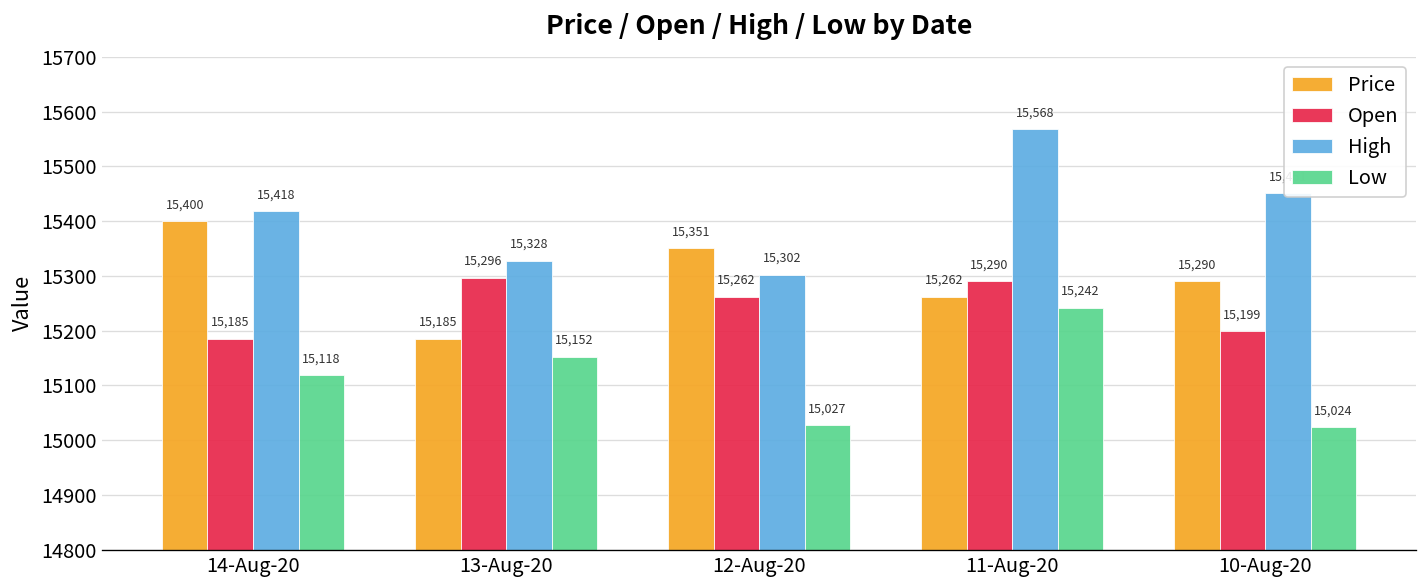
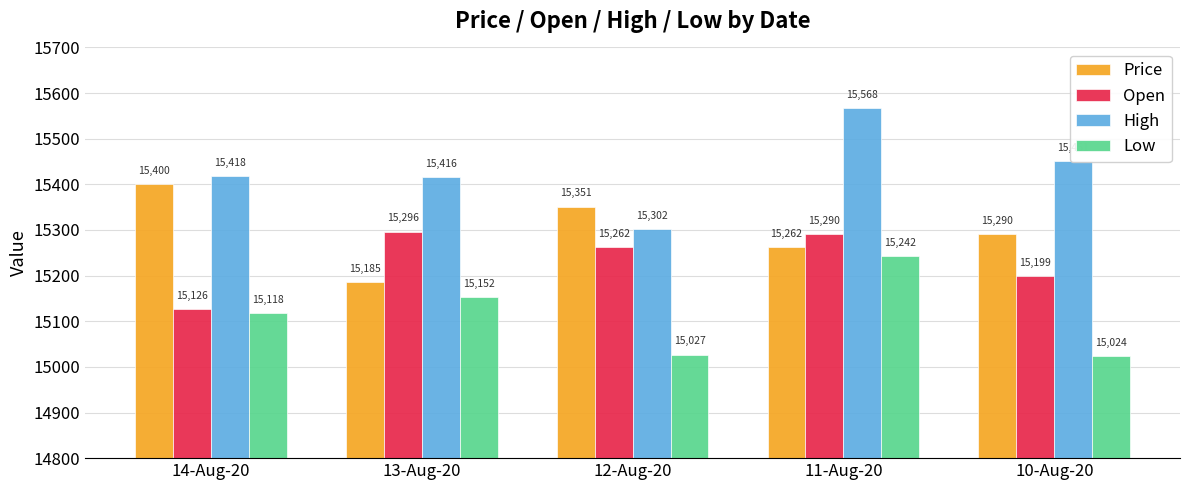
  {
    "Price": {
      "14-Aug-20": "15,400",
      "13-Aug-20": "15,185",
      "12-Aug-20": "15,351",
      "11-Aug-20": "15,262",
      "10-Aug-20": "15,290"
    },
    "Open": {
-     "14-Aug-20": "15,185",
+     "14-Aug-20": "15,126",
      "13-Aug-20": "15,296",
      "12-Aug-20": "15,262",
      "11-Aug-20": "15,290",
      "10-Aug-20": "15,199"
    },
    "High": {
      "14-Aug-20": "15,418",
-     "13-Aug-20": "15,328",
+     "13-Aug-20": "15,416",
      "12-Aug-20": "15,302",
      "11-Aug-20": "15,568"
    },
    "Low": {
      "14-Aug-20": "15,118",
      "13-Aug-20": "15,152",
      "12-Aug-20": "15,027",
      "11-Aug-20": "15,242",
      "10-Aug-20": "15,024"
    }
  }
